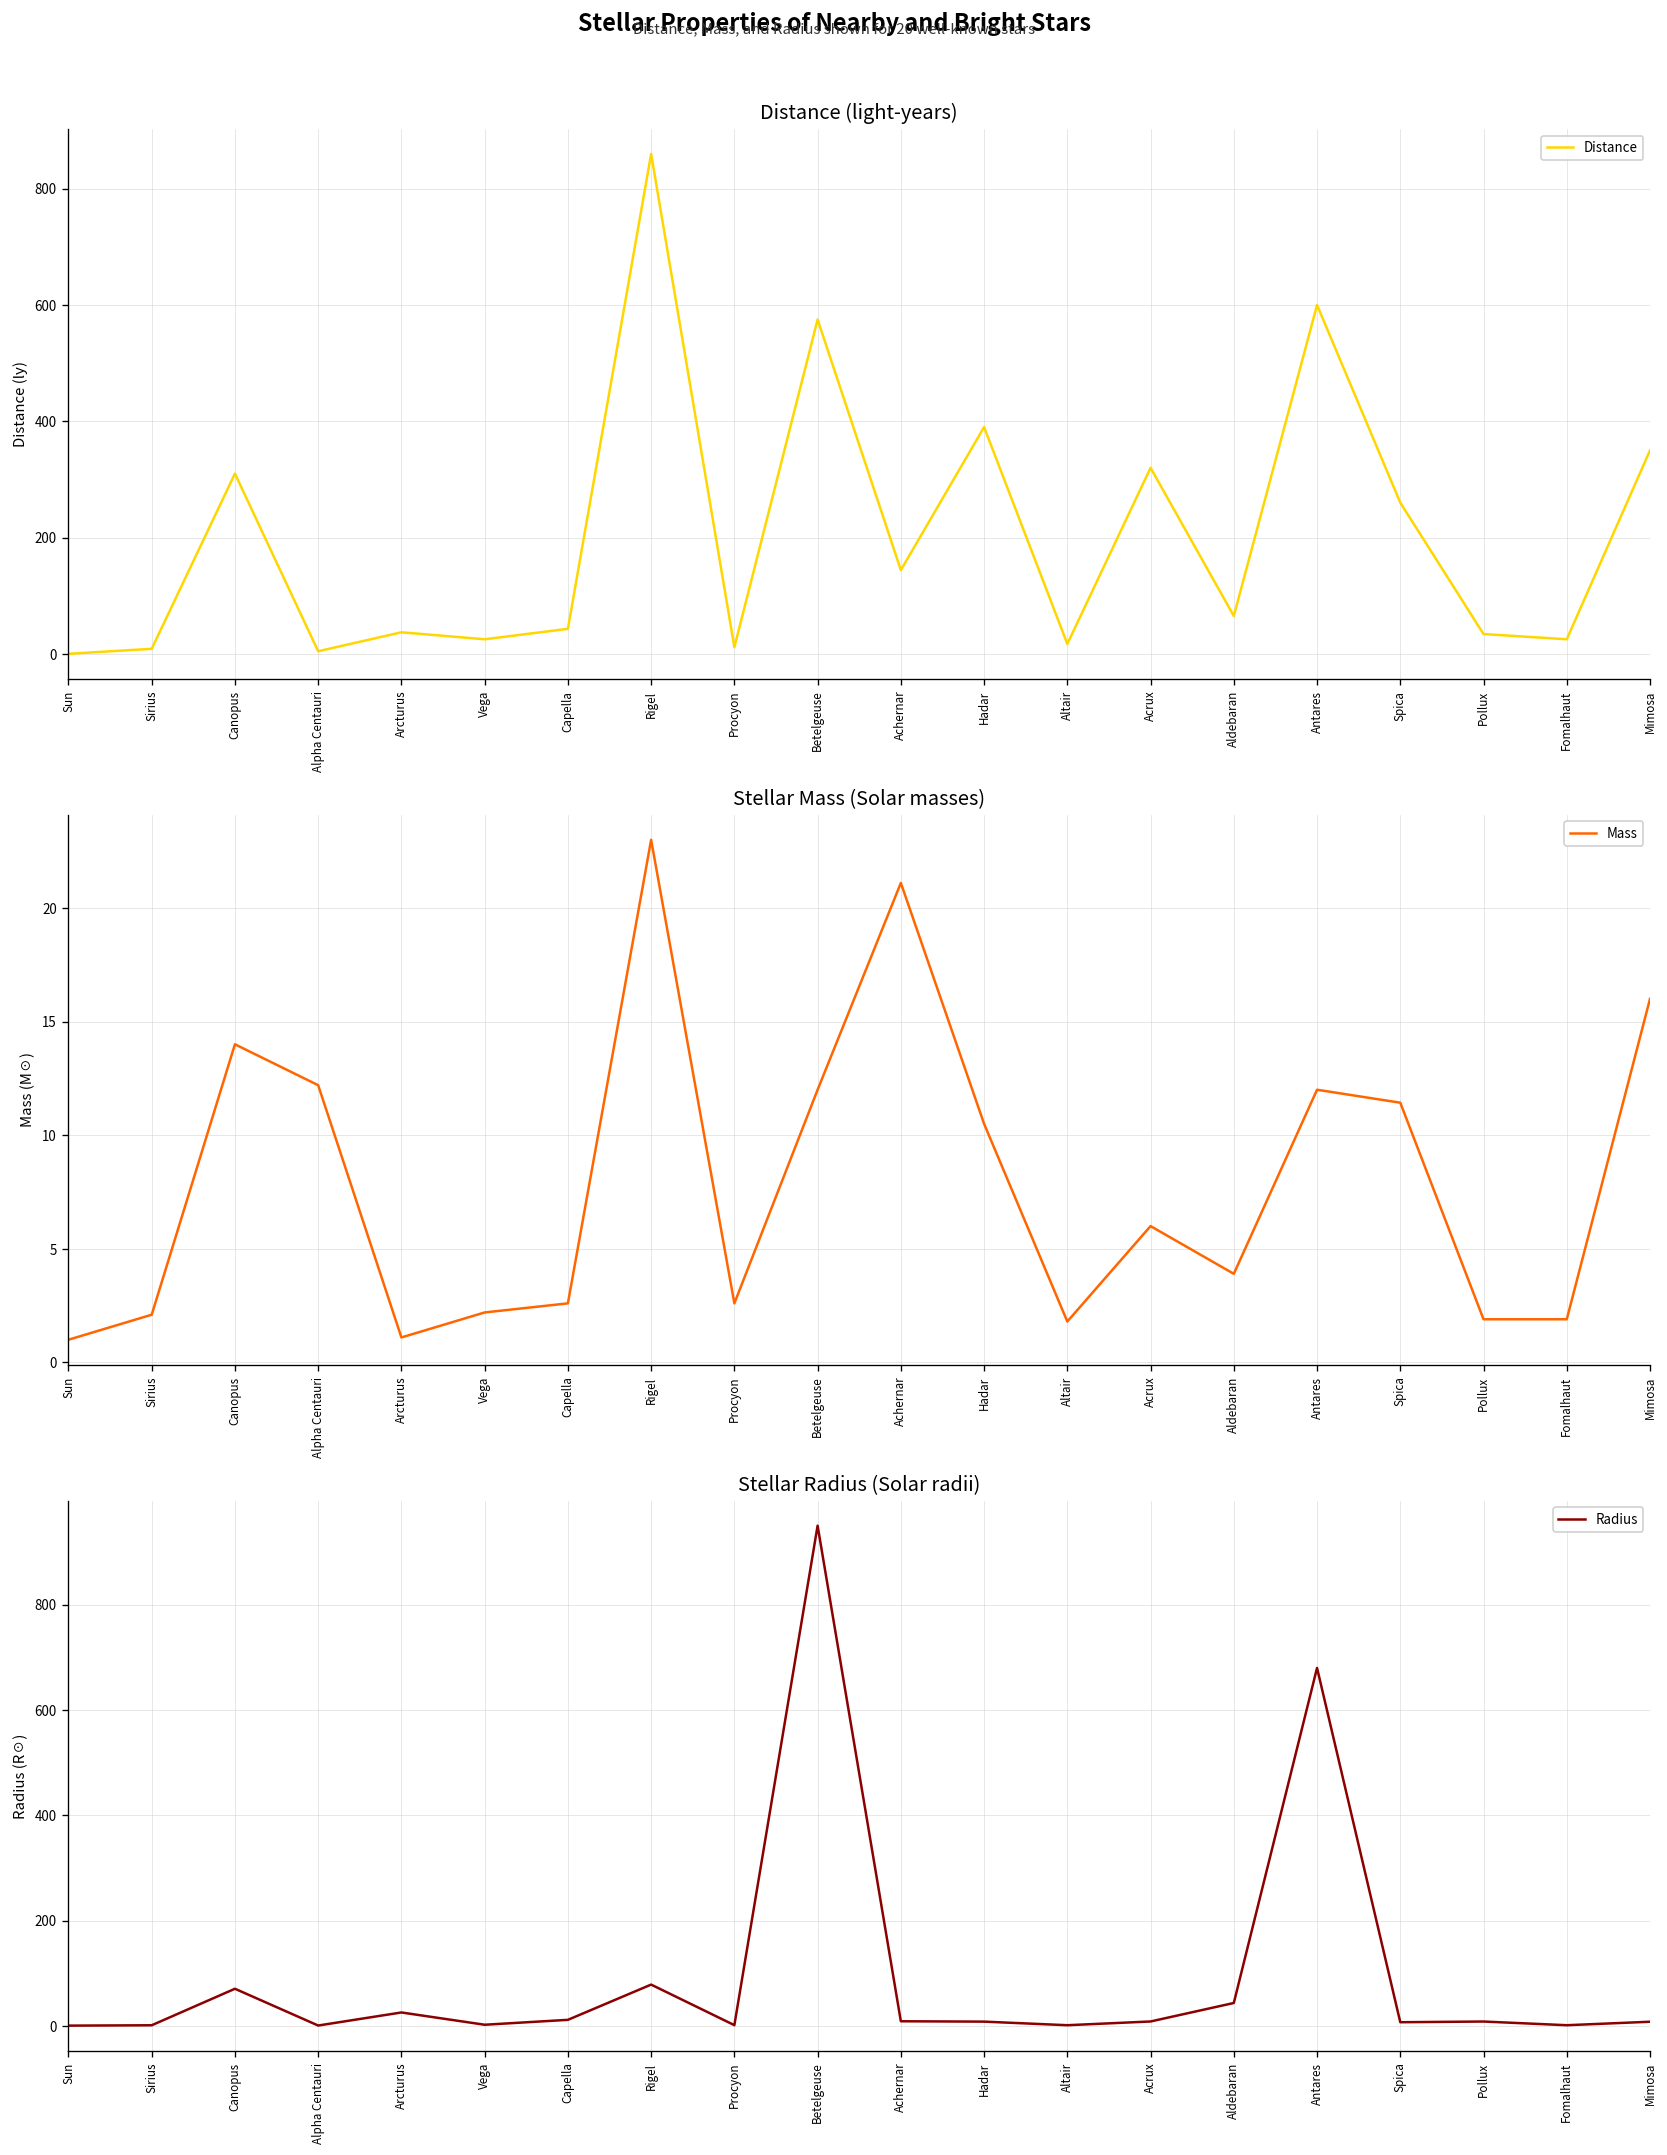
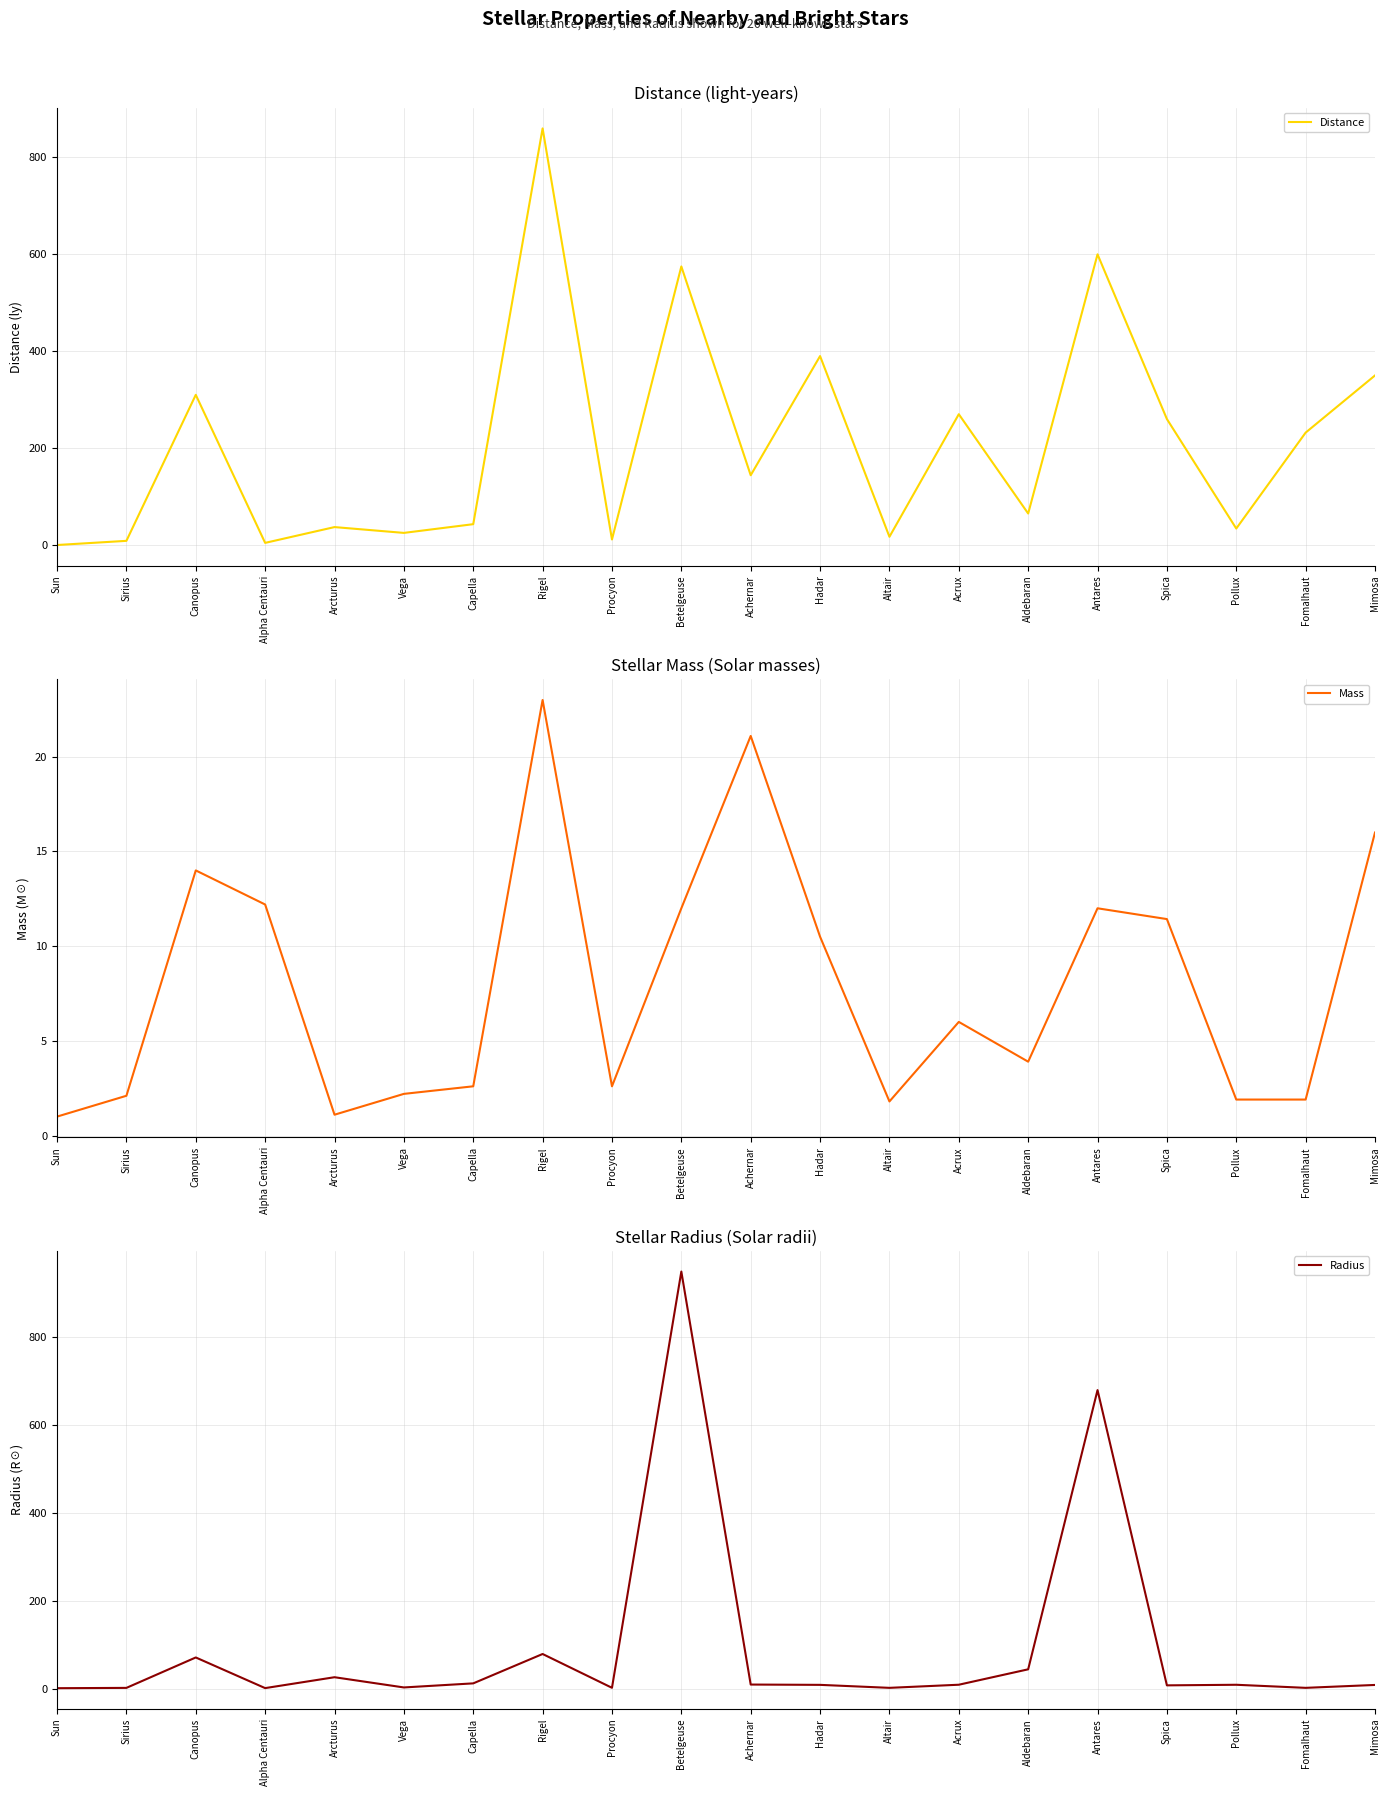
  {
    "Distance (light-years)": {
      "Sun": 0,
      "Sirius": 10,
      "Canopus": 310,
      "Alpha Centauri": 0,
      "Arcturus": 40,
      "Vega": 30,
      "Capella": 40,
      "Rigel": 860,
      "Procyon": 10,
      "Betelgeuse": 580,
      "Achernar": 140,
      "Hadar": 390,
      "Altair": 20,
-     "Acrux": 320,
+     "Acrux": 270,
      "Aldebaran": 70,
      "Antares": 600,
      "Spica": 260,
      "Pollux": 30,
-     "Fomalhaut": 30,
+     "Fomalhaut": 230,
      "Mimosa": 350
    },
    "Stellar Mass (Solar masses)": {
      "Sun": 1.0,
      "Sirius": 2.1,
      "Canopus": 14.0,
      "Alpha Centauri": 12.2,
      "Arcturus": 1.1,
      "Vega": 2.2,
      "Capella": 2.6,
      "Rigel": 23.0,
      "Procyon": 2.6,
      "Betelgeuse": 12.0,
      "Achernar": 21.1,
      "Hadar": 10.5,
      "Altair": 1.8,
      "Acrux": 6.0,
      "Aldebaran": 3.9,
      "Antares": 12.0,
      "Spica": 11.4,
      "Pollux": 1.9,
      "Fomalhaut": 1.9,
      "Mimosa": 16.0
    },
    "Stellar Radius (Solar radii)": {
      "Sun": 0,
      "Sirius": 0,
      "Canopus": 70,
      "Alpha Centauri": 0,
      "Arcturus": 30,
      "Vega": 0,
      "Capella": 10,
      "Rigel": 80,
      "Procyon": 0,
      "Betelgeuse": 950,
      "Achernar": 10,
      "Hadar": 10,
      "Altair": 0,
      "Acrux": 10,
      "Aldebaran": 40,
      "Antares": 680,
      "Spica": 10,
      "Pollux": 10,
      "Fomalhaut": 0,
      "Mimosa": 10
    }
  }
